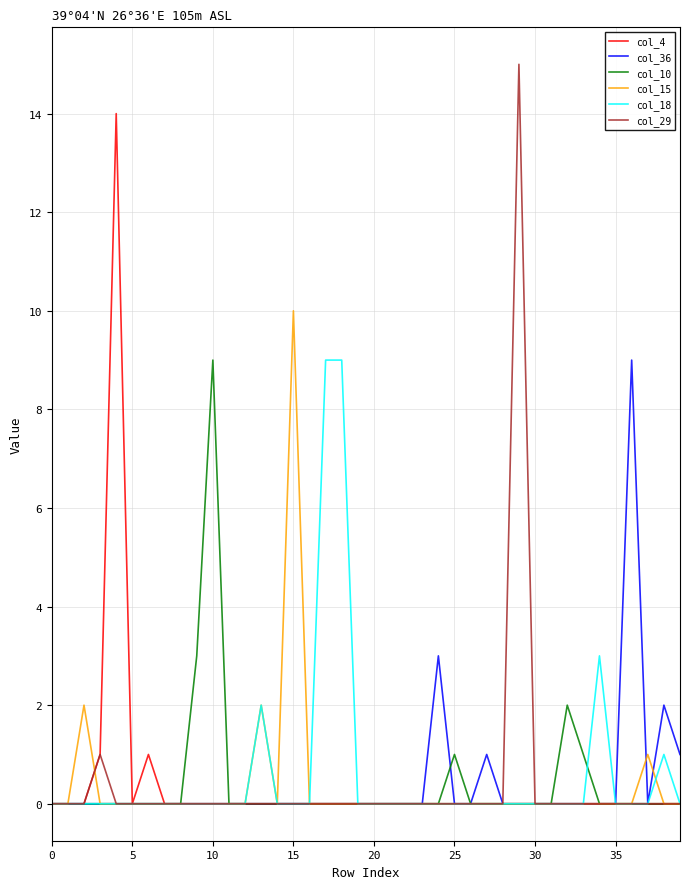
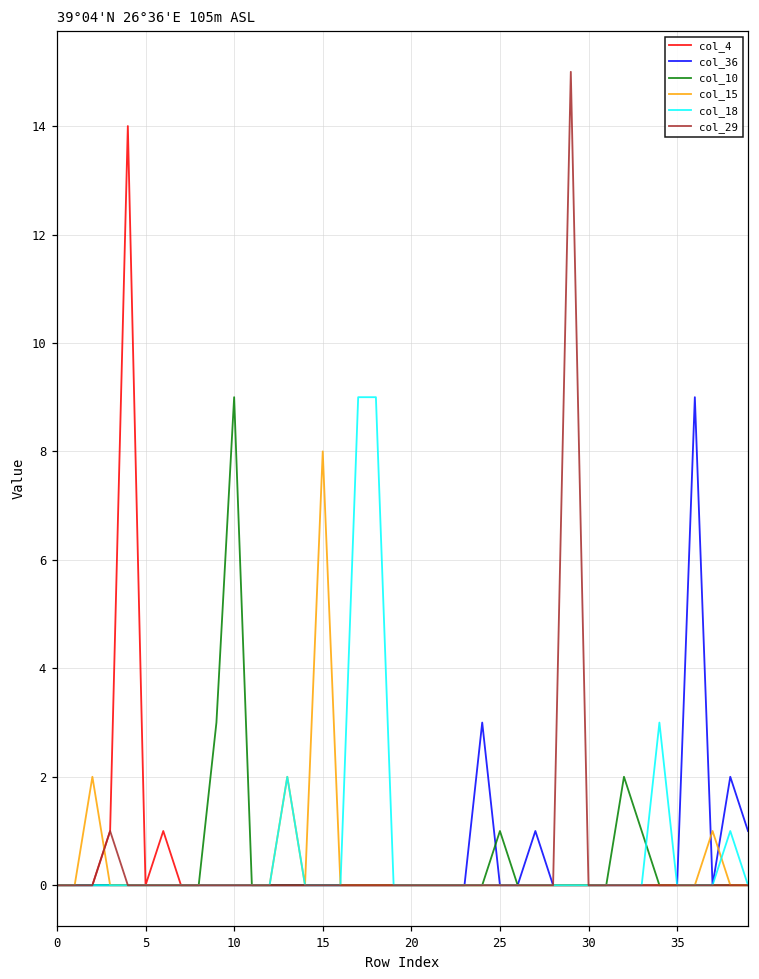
  {
    "col_10": {
      "10": 9,
      "25": 1
    },
    "col_15": {
-     "15": 10
+     "15": 8
    }
  }
